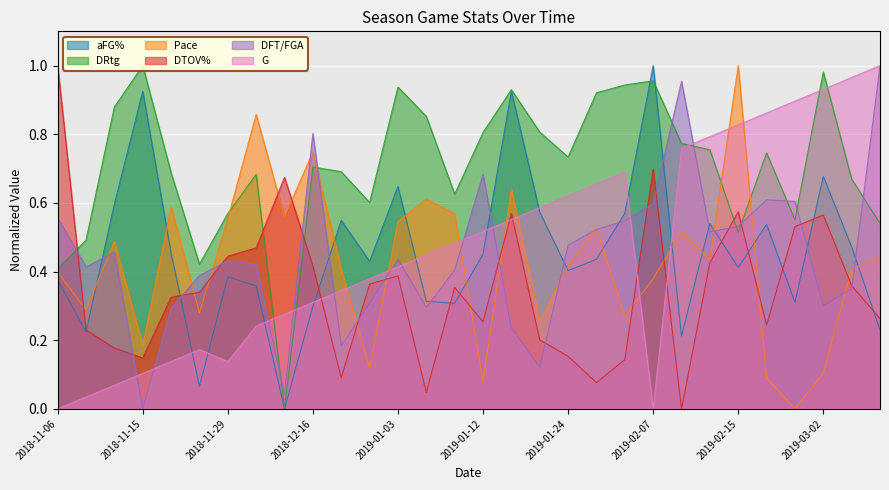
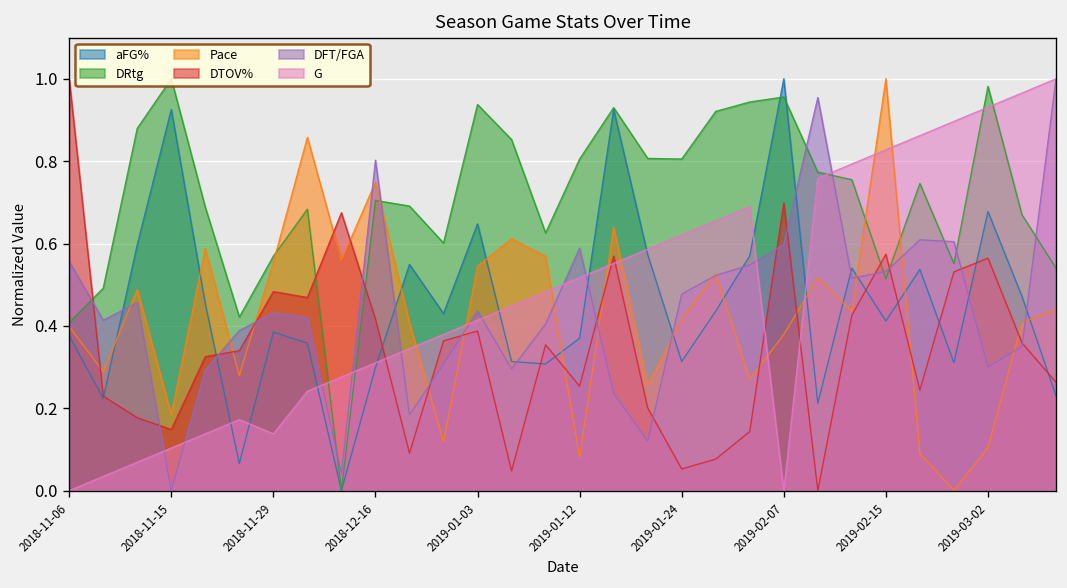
  {
    "aFG%": {
      "2018-11-06": 0.38,
      "2018-11-15": 0.93,
      "2018-11-29": 0.39,
      "2018-12-16": 0.30,
      "2019-01-03": 0.65,
-     "2019-01-12": 0.45,
-     "2019-01-24": 0.40,
+     "2019-01-12": 0.37,
+     "2019-01-24": 0.31,
      "2019-02-07": 1.00,
      "2019-02-15": 0.41,
      "2019-03-02": 0.68
    },
    "DRtg": {
      "2018-11-06": 0.41,
      "2018-11-29": 0.57,
      "2018-12-16": 0.70,
      "2019-01-03": 0.94,
      "2019-01-12": 0.81,
-     "2019-01-24": 0.73,
+     "2019-01-24": 0.81,
      "2019-02-07": 0.96,
      "2019-02-15": 0.51,
      "2019-03-02": 0.98
    },
    "Pace": {
      "2018-11-06": 0.40,
      "2018-11-15": 0.18,
      "2018-11-29": 0.55,
      "2018-12-16": 0.75,
      "2019-01-03": 0.55,
      "2019-01-12": 0.08,
      "2019-01-24": 0.42,
      "2019-02-07": 0.38,
      "2019-02-15": 1.00,
      "2019-03-02": 0.10
    },
    "DTOV%": {
      "2018-11-06": 1.00,
      "2018-11-15": 0.15,
-     "2018-11-29": 0.44,
+     "2018-11-29": 0.48,
      "2018-12-16": 0.42,
      "2019-01-03": 0.39,
      "2019-01-12": 0.25,
-     "2019-01-24": 0.15,
+     "2019-01-24": 0.05,
      "2019-02-07": 0.70,
      "2019-02-15": 0.57,
      "2019-03-02": 0.56
    },
    "DFT/FGA": {
      "2018-11-06": 0.56,
      "2018-11-15": 0.00,
      "2018-11-29": 0.43,
      "2018-12-16": 0.80,
      "2019-01-03": 0.44,
-     "2019-01-12": 0.68,
+     "2019-01-12": 0.59,
      "2019-01-24": 0.48,
      "2019-02-07": 0.60,
      "2019-02-15": 0.53,
      "2019-03-02": 0.30
    },
    "G": {
      "2018-11-06": 0.00,
      "2018-11-15": 0.10,
      "2018-11-29": 0.14,
      "2018-12-16": 0.31,
      "2019-01-03": 0.41,
      "2019-01-12": 0.52,
      "2019-01-24": 0.62,
      "2019-02-07": 0.00,
      "2019-02-15": 0.83,
      "2019-03-02": 0.93
    }
  }
